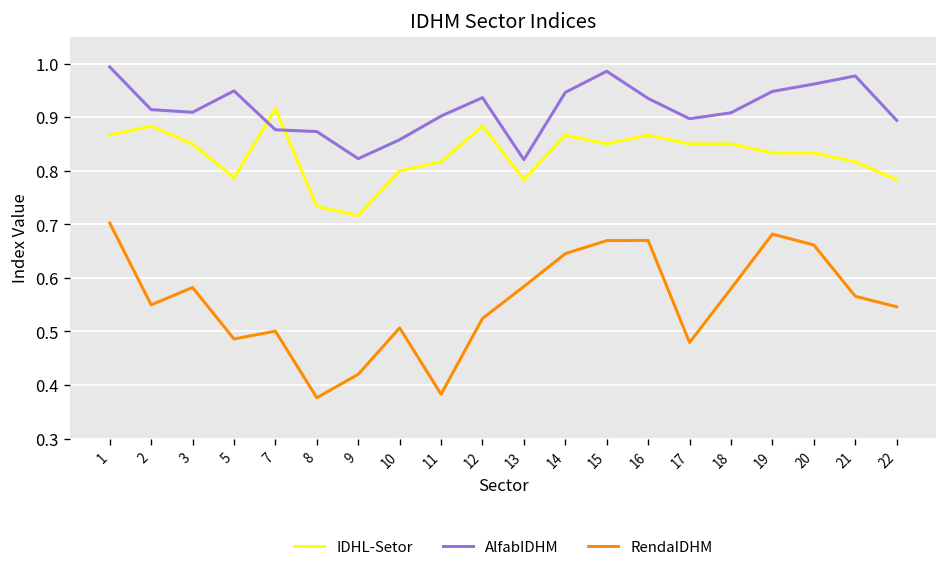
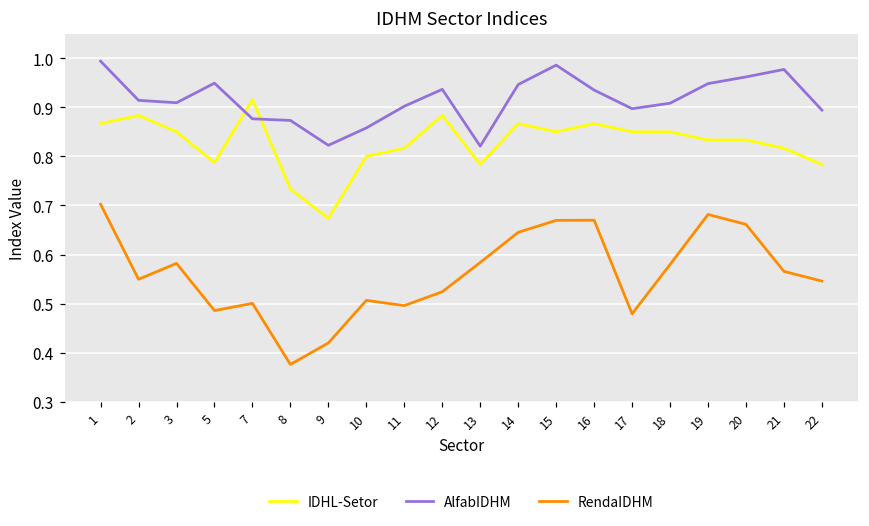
  {
    "IDHL-Setor": {
      "1": 0.87,
      "2": 0.88,
      "3": 0.85,
      "5": 0.79,
      "7": 0.92,
      "8": 0.73,
-     "9": 0.72,
+     "9": 0.67,
      "10": 0.80,
      "11": 0.82,
      "12": 0.88,
      "13": 0.78,
      "14": 0.87,
      "15": 0.85,
      "16": 0.87,
      "17": 0.85,
      "18": 0.85,
      "19": 0.83,
      "20": 0.83,
      "21": 0.82,
      "22": 0.78
    },
    "AlfabIDHM": {
      "1": 0.99,
      "2": 0.91,
      "3": 0.91,
      "5": 0.95,
      "7": 0.88,
      "8": 0.87,
      "9": 0.82,
      "10": 0.86,
      "11": 0.90,
      "12": 0.94,
      "13": 0.82,
      "14": 0.95,
      "15": 0.99,
      "16": 0.94,
      "17": 0.90,
      "18": 0.91,
      "19": 0.95,
      "20": 0.96,
      "21": 0.98,
      "22": 0.89
    },
    "RendaIDHM": {
      "1": 0.70,
      "2": 0.55,
      "3": 0.58,
      "5": 0.49,
      "7": 0.50,
      "8": 0.38,
      "9": 0.42,
      "10": 0.51,
-     "11": 0.38,
+     "11": 0.50,
      "12": 0.52,
      "13": 0.58,
      "14": 0.65,
      "15": 0.67,
      "16": 0.67,
      "17": 0.48,
      "18": 0.58,
      "19": 0.68,
      "20": 0.66,
      "21": 0.57,
      "22": 0.55
    }
  }
